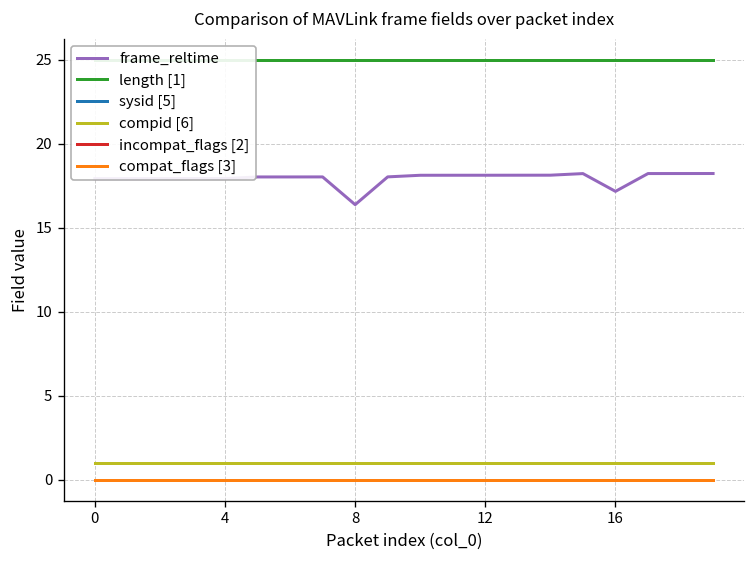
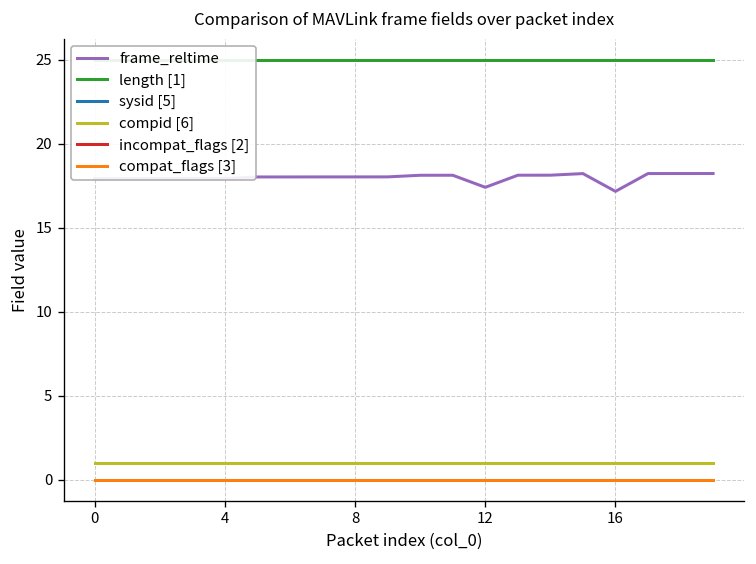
  {
    "frame_reltime": {
-     "8": 16.4,
-     "12": 18.1,
+     "8": 18.0,
+     "12": 17.4,
      "16": 17.2
    },
    "length [1]": {
      "8": 25.0,
      "12": 25.0,
      "16": 25.0
    },
    "compid [6]": {
      "0": 1.0,
      "4": 1.0,
      "8": 1.0,
      "12": 1.0,
      "16": 1.0
    },
    "compat_flags [3]": {
      "0": 0.0,
      "4": 0.0,
      "8": 0.0,
      "12": 0.0,
      "16": 0.0
    }
  }
